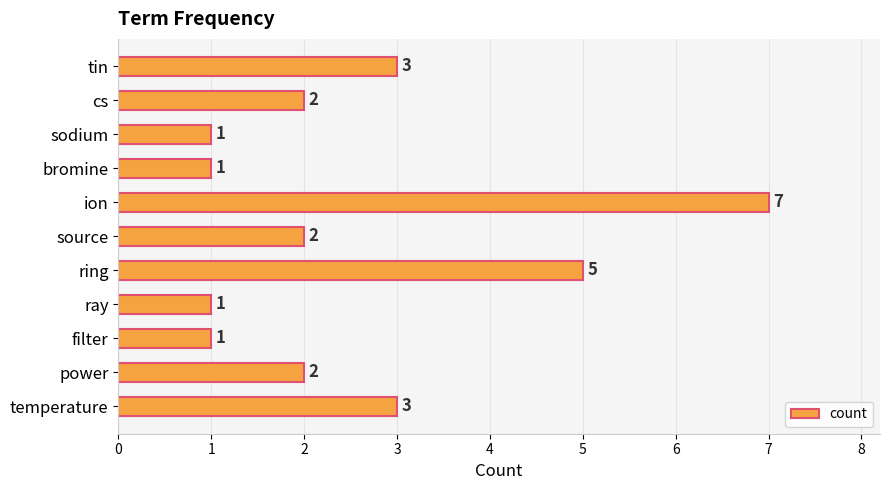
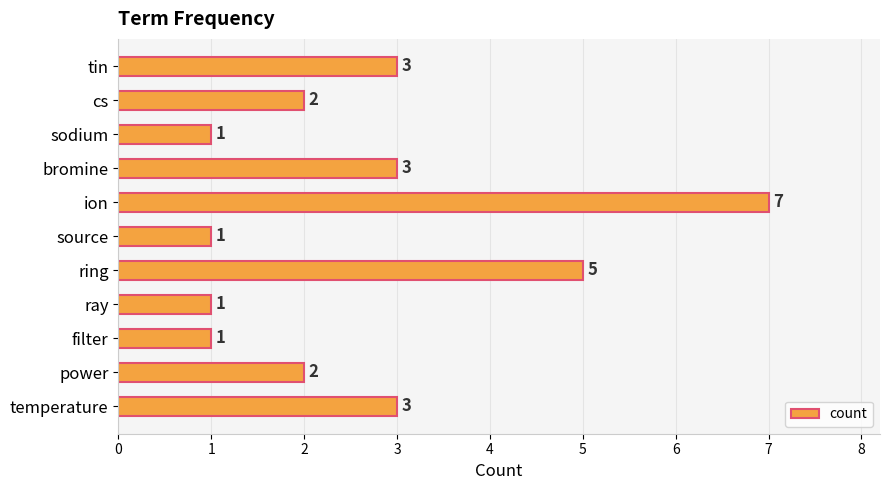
  {
    "tin": 3,
    "cs": 2,
    "sodium": 1,
-   "bromine": 1,
+   "bromine": 3,
    "ion": 7,
-   "source": 2,
+   "source": 1,
    "ring": 5,
    "ray": 1,
    "filter": 1,
    "power": 2,
    "temperature": 3
  }
